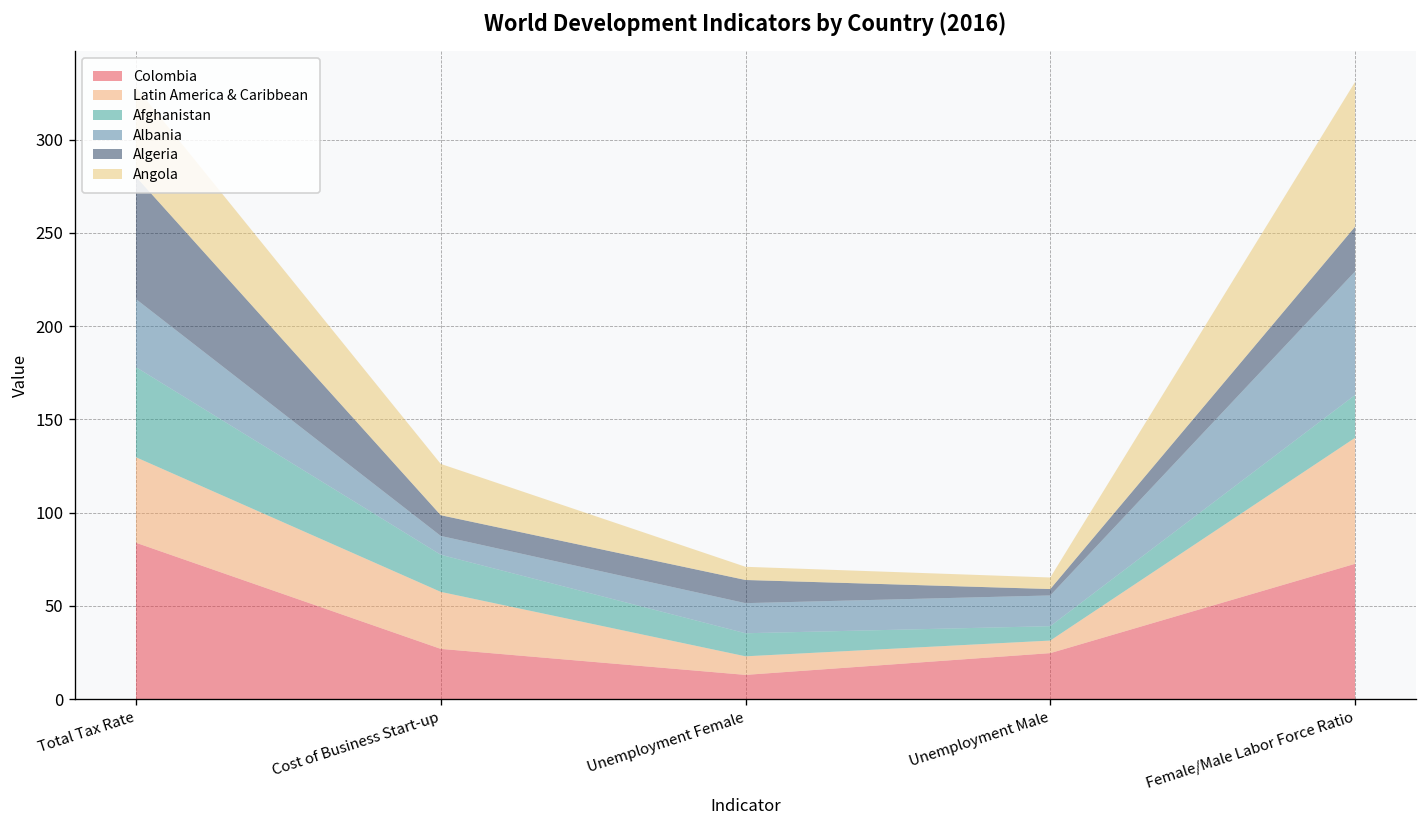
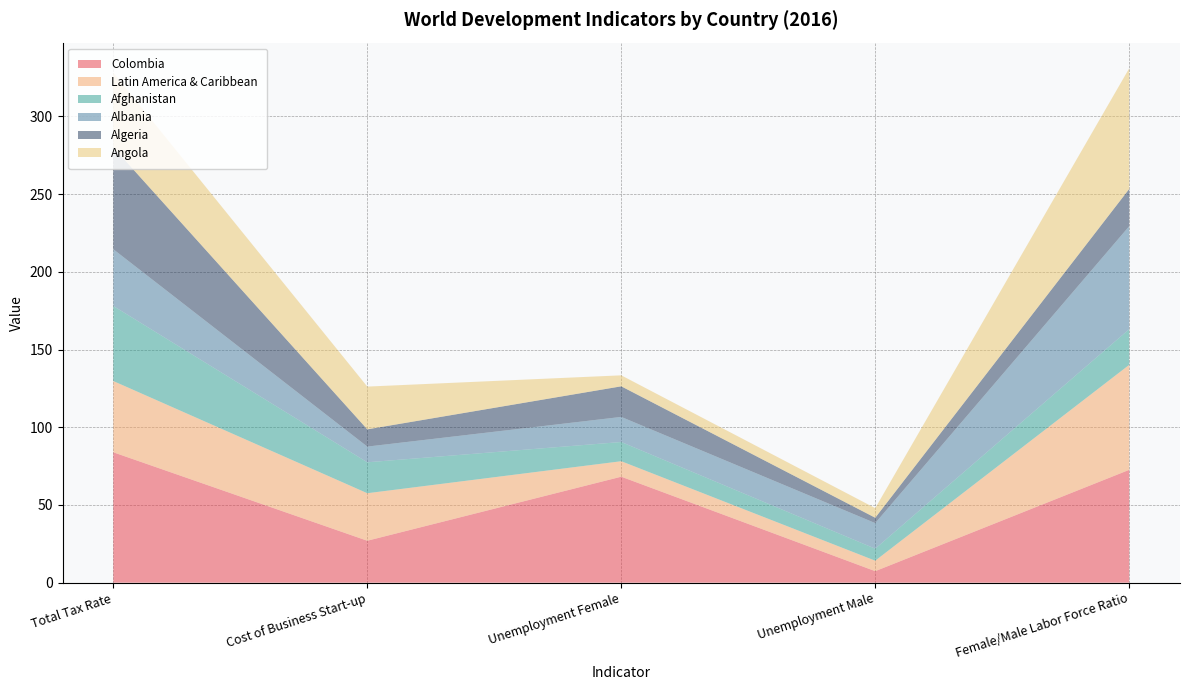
  {
    "Colombia": {
      "Total Tax Rate": 84,
      "Cost of Business Start-up": 27,
-     "Unemployment Female": 13,
-     "Unemployment Male": 25,
+     "Unemployment Female": 68,
+     "Unemployment Male": 7,
      "Female/Male Labor Force Ratio": 73
    },
    "Algeria": {
      "Cost of Business Start-up": 11,
-     "Unemployment Female": 12,
+     "Unemployment Female": 20,
      "Unemployment Male": 3,
      "Female/Male Labor Force Ratio": 24
    }
  }
